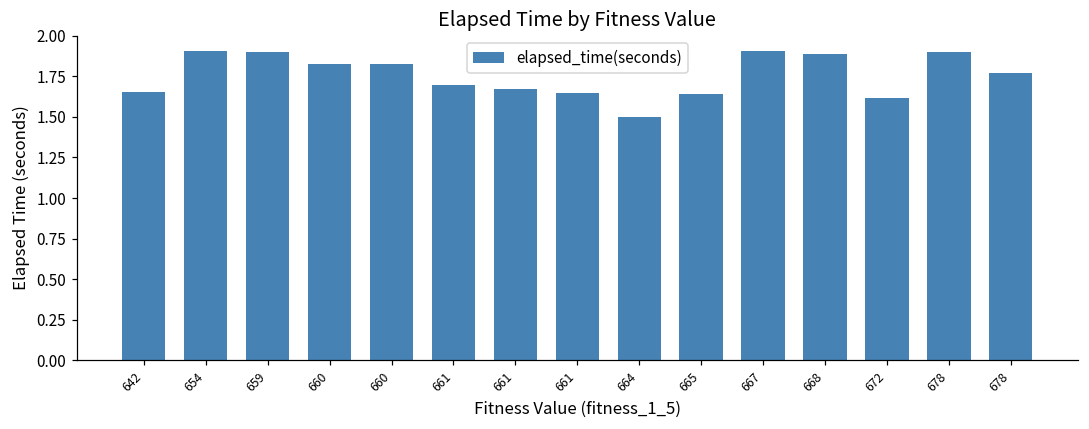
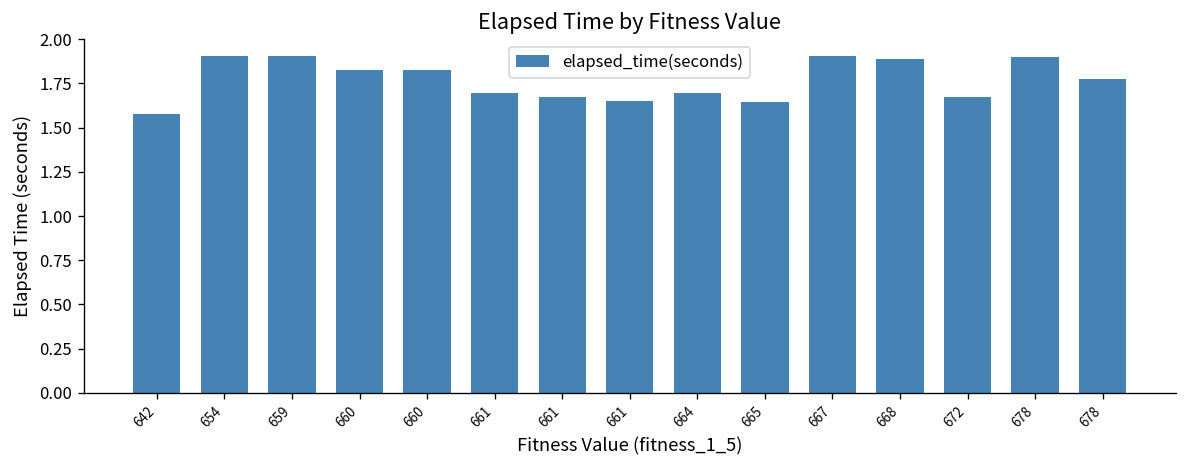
  {
-   "642": 1.65,
+   "642": 1.57,
    "654": 1.91,
    "659": 1.90,
-   "664": 1.50,
+   "664": 1.69,
    "665": 1.64,
    "667": 1.91,
    "668": 1.89,
-   "672": 1.61
+   "672": 1.67
  }
